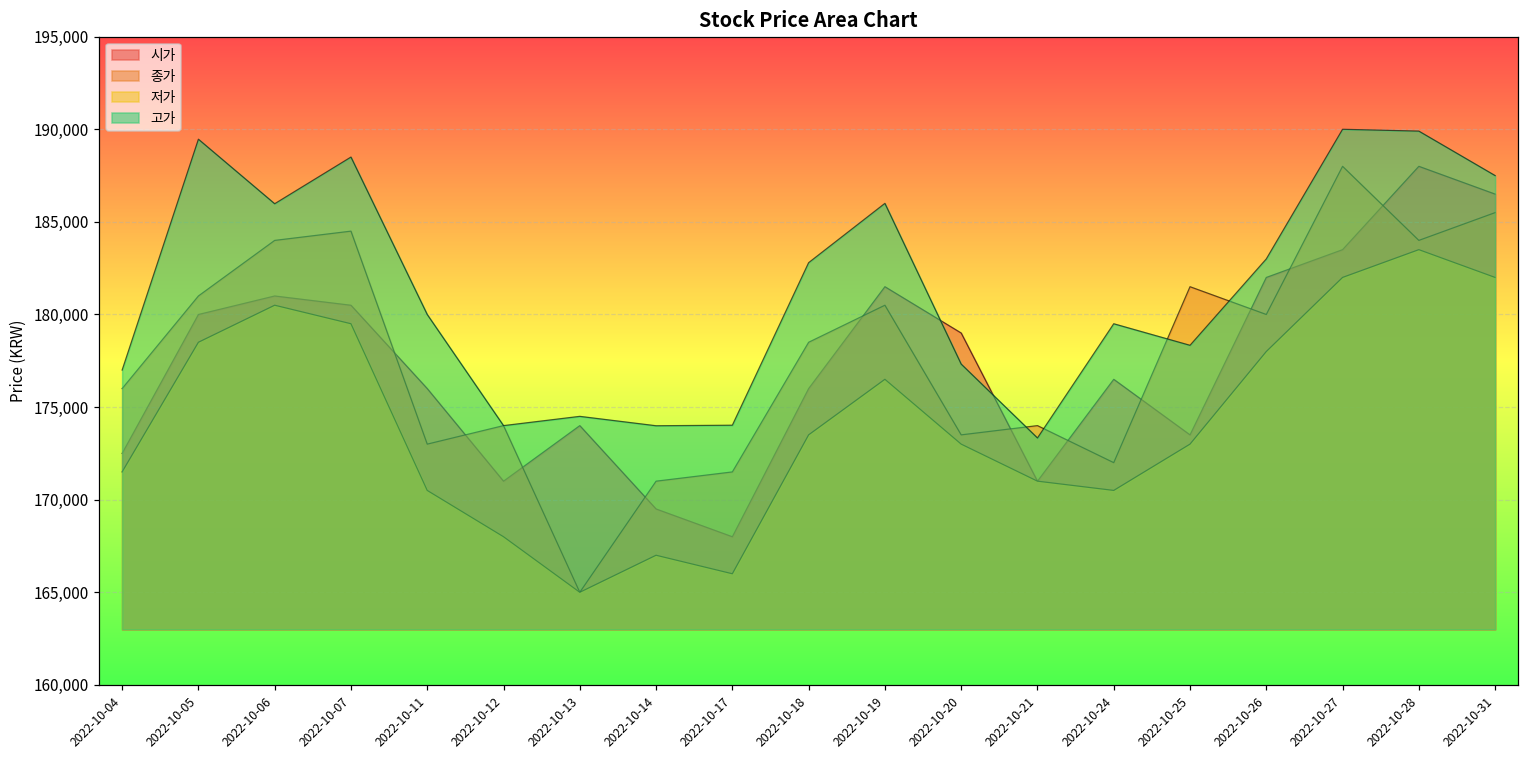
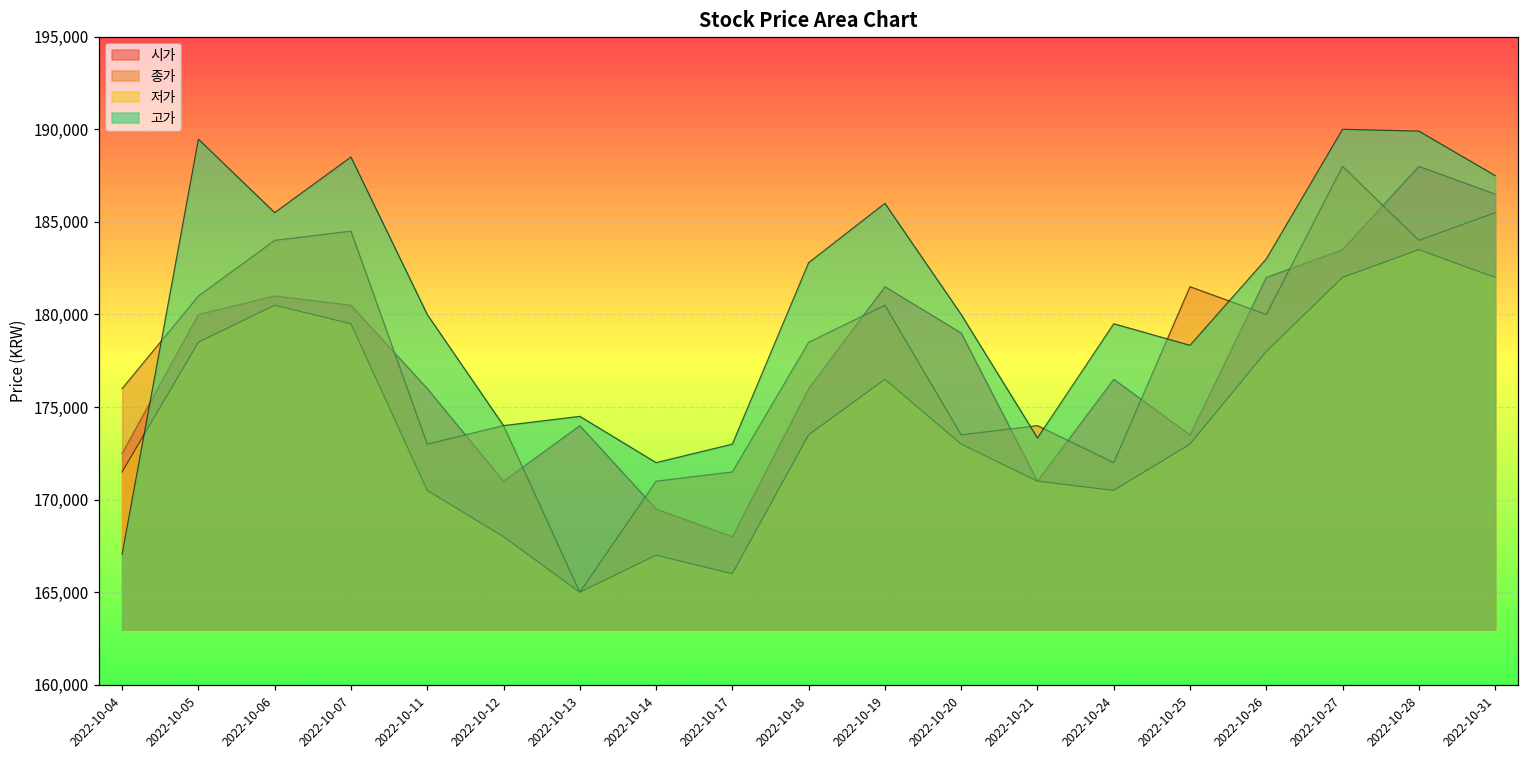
  {
    "고가": {
-     "2022-10-04": "177,000",
+     "2022-10-04": "167,100",
      "2022-10-05": "189,500",
-     "2022-10-06": "186,000",
+     "2022-10-06": "185,500",
      "2022-10-07": "188,500",
      "2022-10-11": "180,000",
      "2022-10-13": "174,500",
-     "2022-10-14": "174,000",
-     "2022-10-17": "174,000",
+     "2022-10-14": "172,000",
+     "2022-10-17": "173,000",
      "2022-10-18": "182,800",
      "2022-10-19": "186,000",
-     "2022-10-20": "177,300",
+     "2022-10-20": "180,000",
      "2022-10-21": "173,300",
      "2022-10-24": "179,500",
      "2022-10-25": "178,300",
      "2022-10-26": "183,000",
      "2022-10-27": "190,000",
      "2022-10-28": "189,900",
      "2022-10-31": "187,500"
    }
  }
